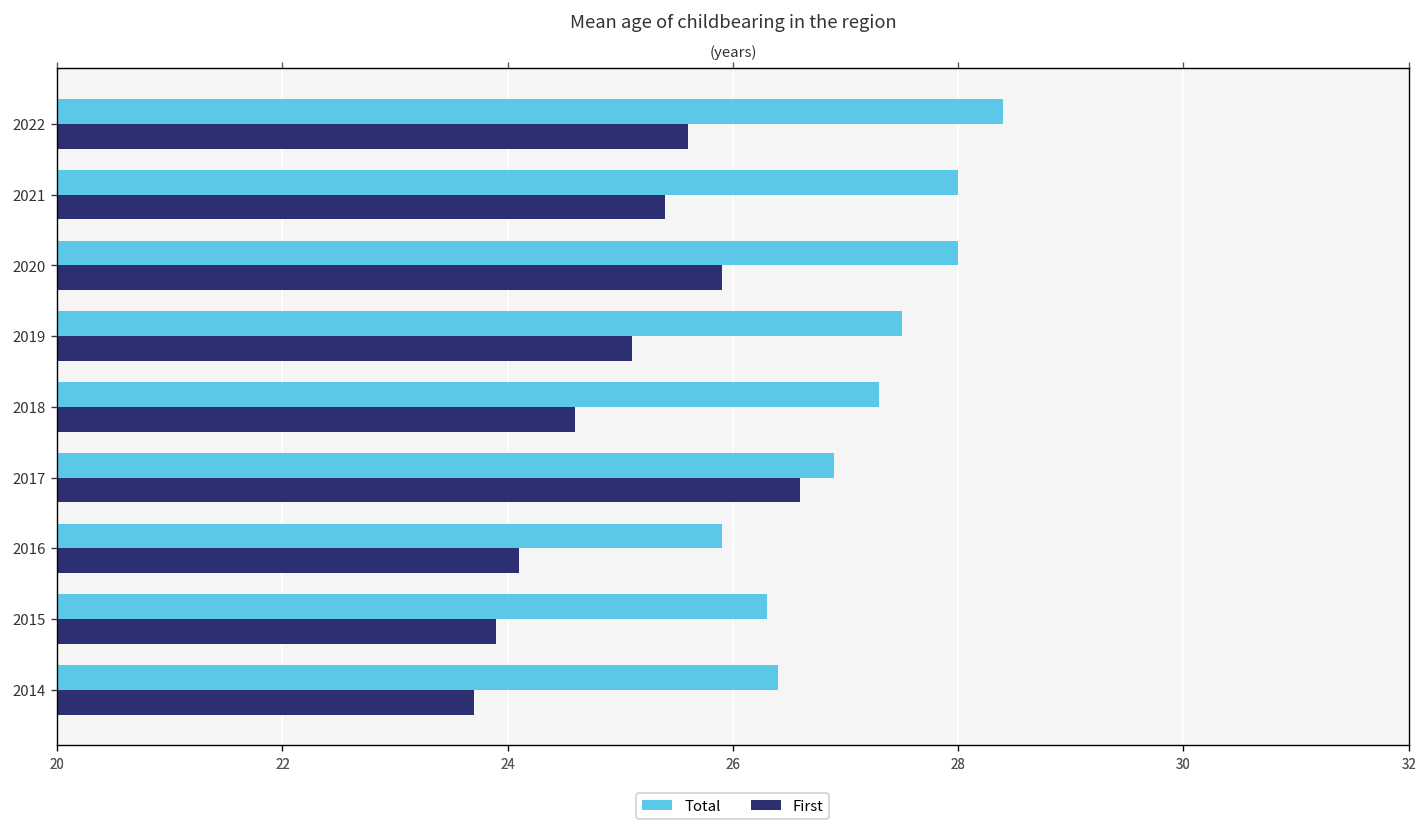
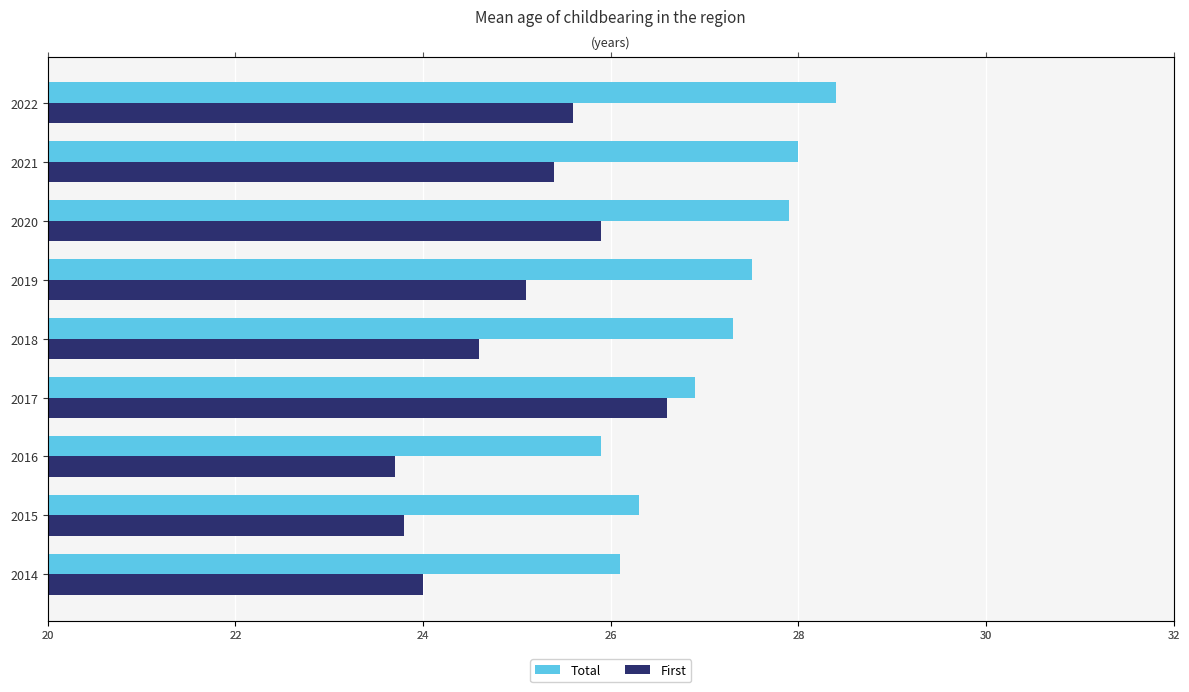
  {
    "Total": {
      "2022": 28.4,
      "2021": 28.0,
-     "2020": 28.0,
+     "2020": 27.9,
      "2019": 27.5,
      "2018": 27.3,
      "2017": 26.9,
      "2016": 25.9,
      "2015": 26.3,
-     "2014": 26.4
+     "2014": 26.1
    },
    "First": {
      "2022": 25.6,
      "2021": 25.4,
      "2020": 25.9,
      "2019": 25.1,
      "2018": 24.6,
      "2017": 26.6,
-     "2016": 24.1,
-     "2015": 23.9,
-     "2014": 23.7
+     "2016": 23.7,
+     "2015": 23.8,
+     "2014": 24.0
    }
  }
